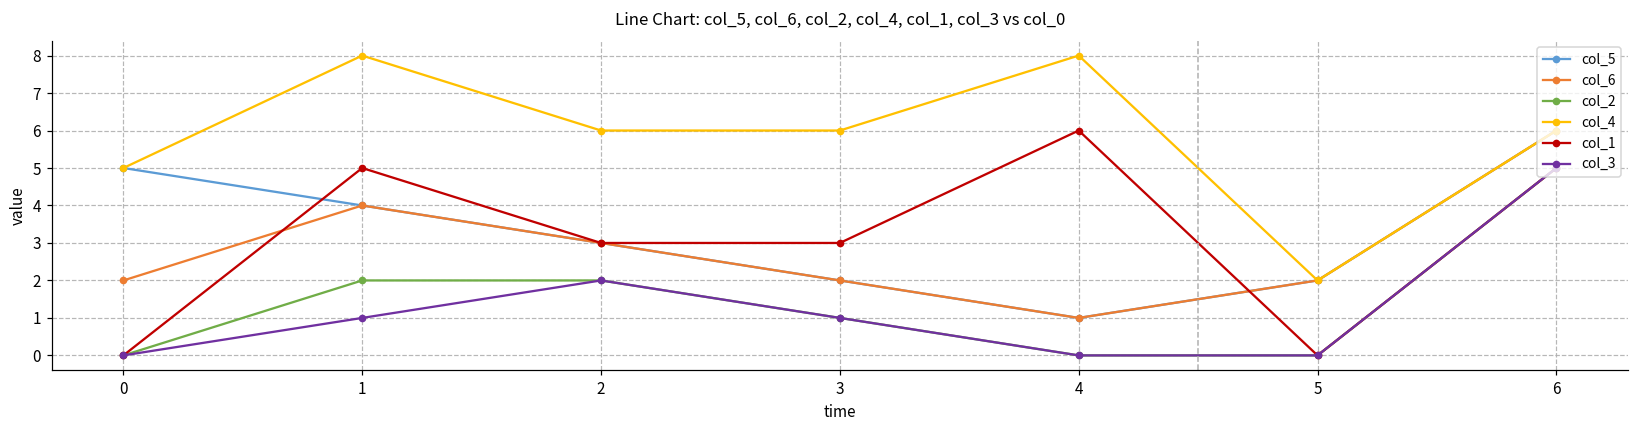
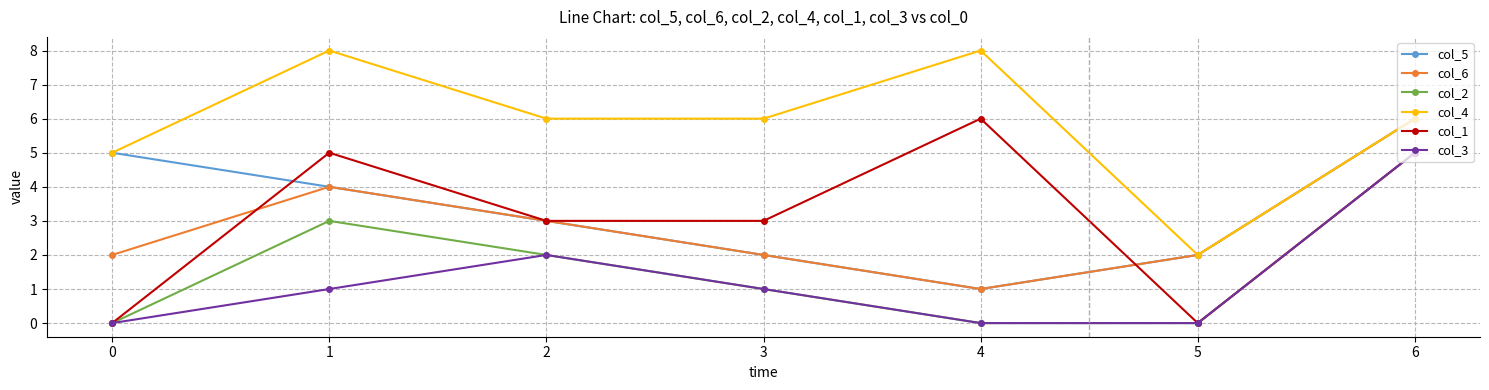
  {
    "col_6": {
      "0": 2
    },
    "col_2": {
-     "1": 2
+     "1": 3
    },
    "col_4": {
      "1": 8,
      "2": 6,
      "3": 6,
      "4": 8
    },
    "col_1": {
      "1": 5,
      "3": 3,
      "4": 6
    },
    "col_3": {
      "1": 1
    }
  }
